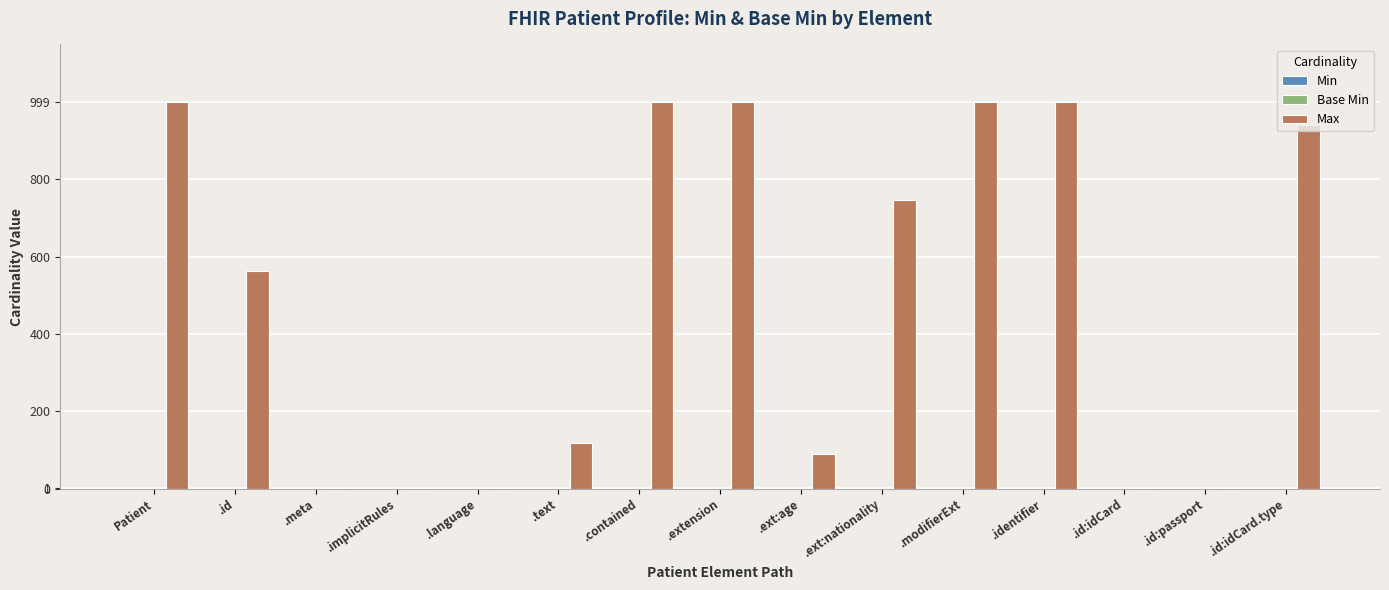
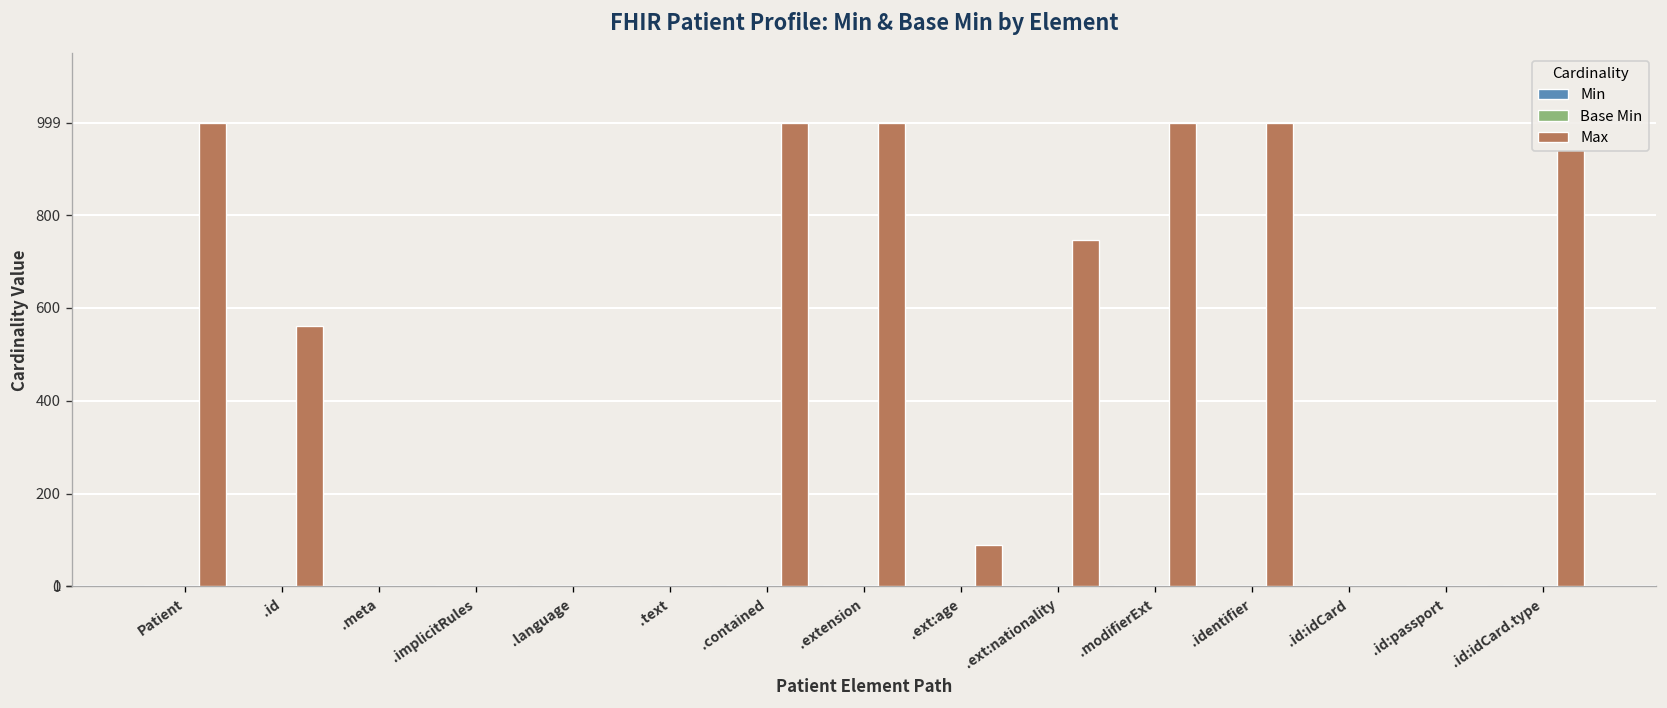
  {
    "Min": {
      "Patient": 0,
      ".id": 0,
      ".meta": 0,
      ".implicitRules": 0,
      ".language": 0,
      ".text": 0,
      ".contained": 0,
      ".extension": 0,
      ".ext:age": 0,
      ".ext:nationality": 0,
      ".modifierExt": 0,
      ".identifier": 0,
      ".id:idCard": 0,
      ".id:passport": 0,
      ".id:idCard.type": 0
    },
    "Base Min": {
      "Patient": 0,
      ".id": 0,
      ".meta": 0,
      ".implicitRules": 0,
      ".language": 0,
      ".text": 0,
      ".contained": 0,
      ".extension": 0,
      ".ext:age": 0,
      ".ext:nationality": 0,
      ".modifierExt": 0,
      ".identifier": 0,
      ".id:idCard": 0,
      ".id:passport": 0,
      ".id:idCard.type": 0
    },
    "Max": {
      "Patient": 1000,
      ".id": 560,
-     ".text": 120,
+     ".text": 0,
      ".contained": 1000,
      ".extension": 1000,
      ".ext:age": 90,
      ".ext:nationality": 750,
      ".modifierExt": 1000,
      ".identifier": 1000
    }
  }
